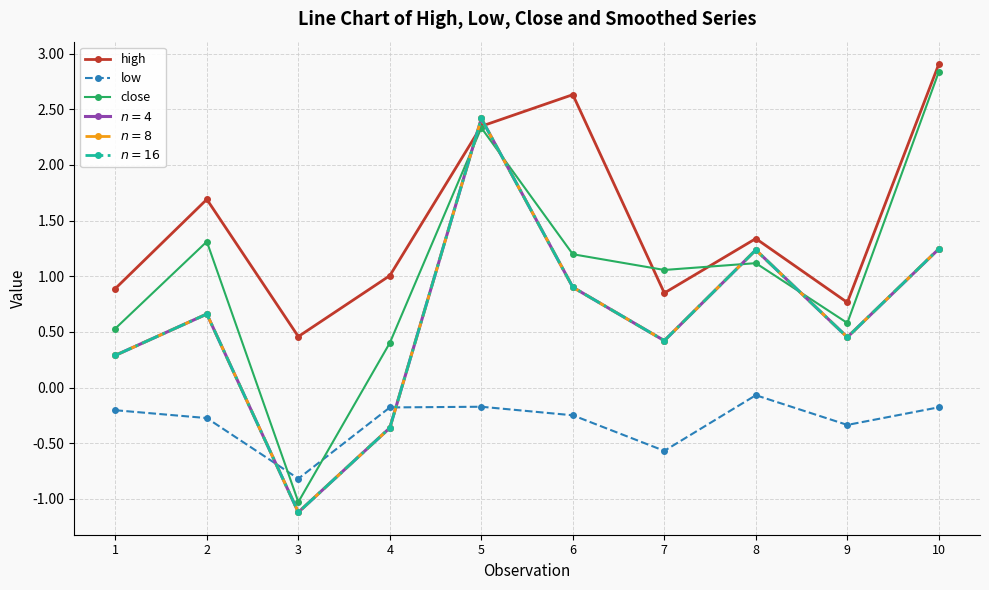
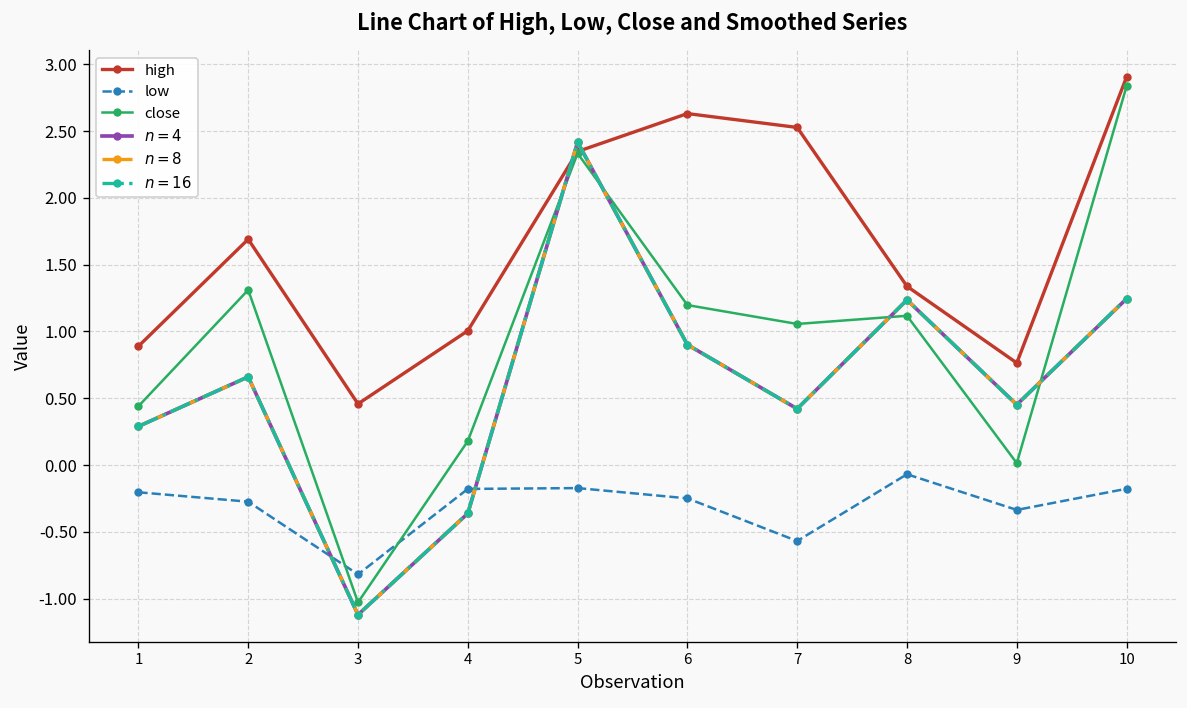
  {
    "high": {
      "1": 0.89,
      "2": 1.69,
      "3": 0.46,
      "4": 1.01,
      "6": 2.63,
-     "7": 0.85,
+     "7": 2.53,
      "8": 1.34,
      "9": 0.76,
      "10": 2.91
    },
    "low": {
      "1": -0.20,
      "2": -0.27,
      "3": -0.82,
      "4": -0.18,
      "5": -0.17,
      "6": -0.25,
      "7": -0.57,
      "8": -0.07,
      "9": -0.34,
      "10": -0.18
    },
    "close": {
-     "1": 0.53,
+     "1": 0.44,
      "2": 1.31,
      "3": -1.03,
-     "4": 0.40,
+     "4": 0.18,
      "6": 1.20,
      "7": 1.06,
      "8": 1.12,
-     "9": 0.58,
+     "9": 0.01,
      "10": 2.84
    }
  }
